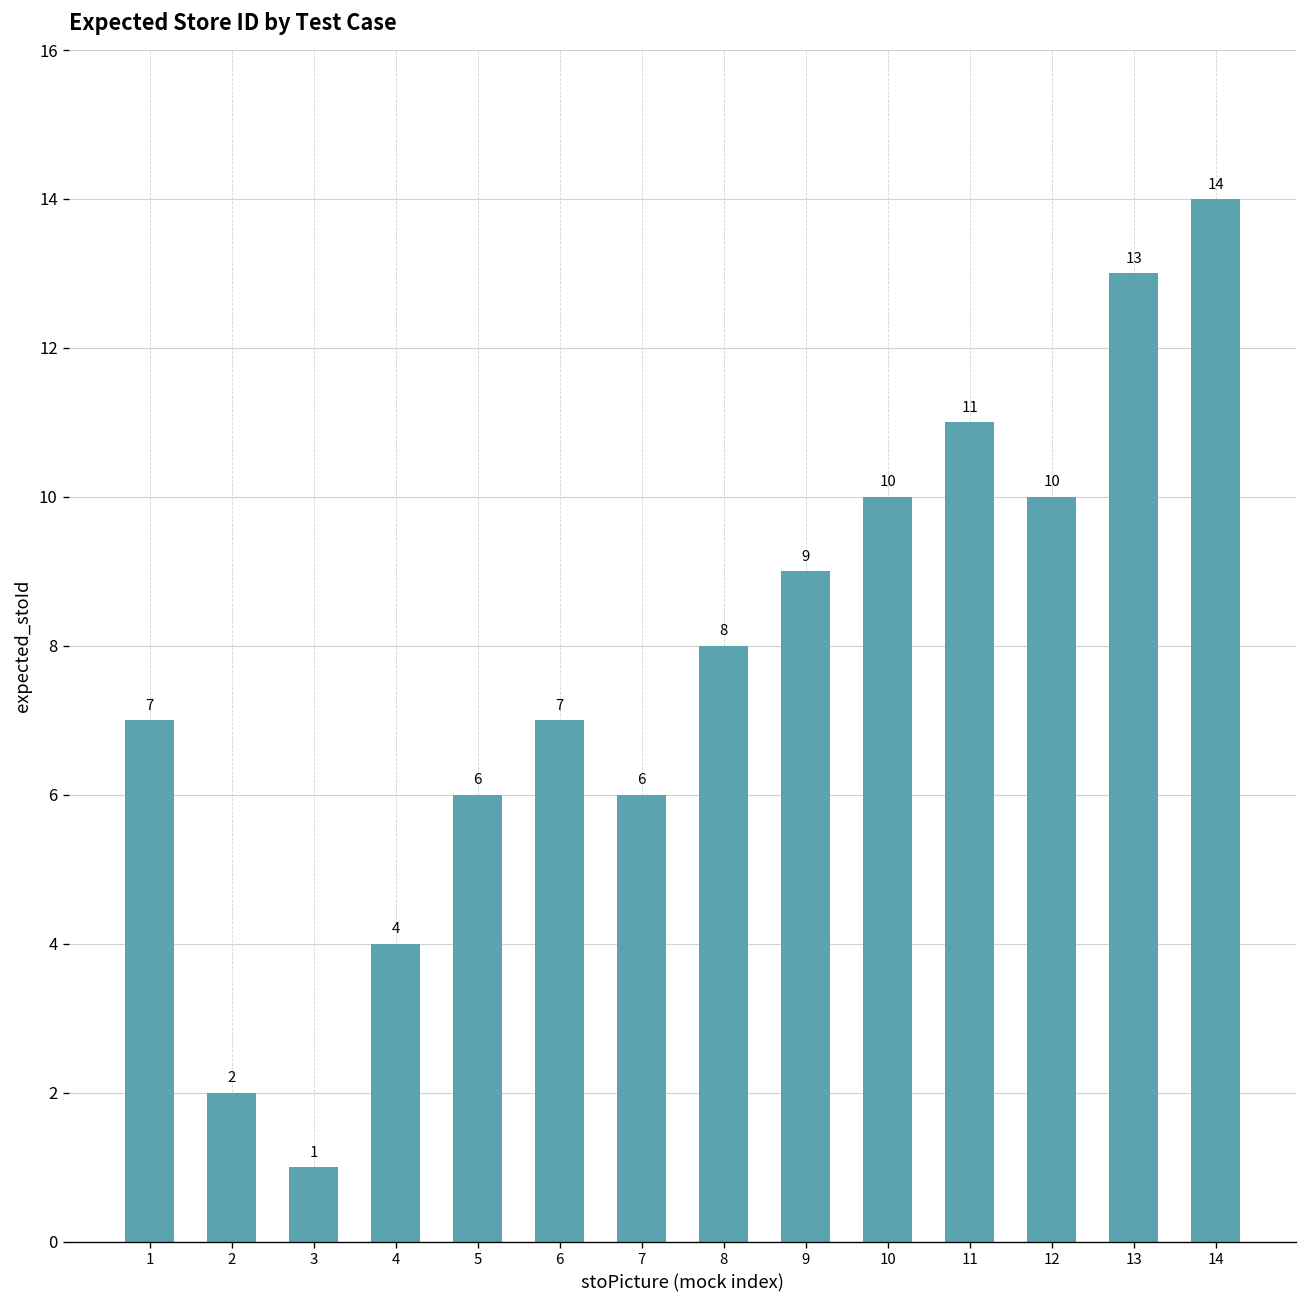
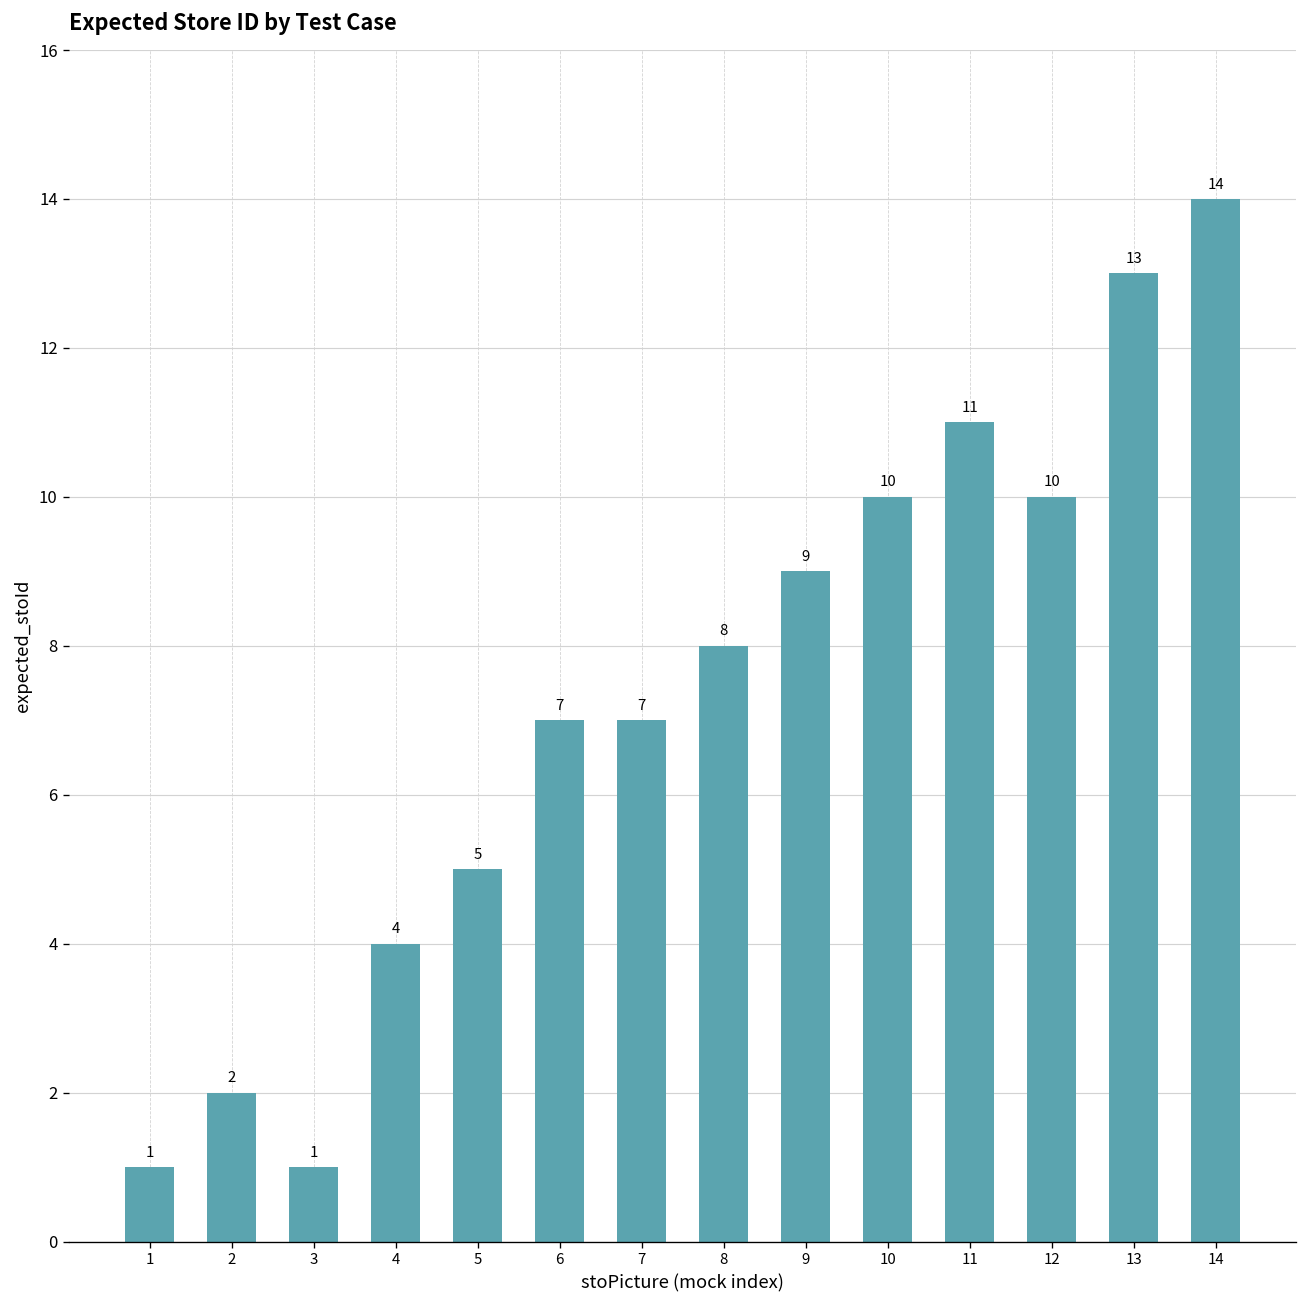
  {
-   "1": 7,
+   "1": 1,
    "2": 2,
    "3": 1,
    "4": 4,
-   "5": 6,
+   "5": 5,
    "6": 7,
-   "7": 6,
+   "7": 7,
    "8": 8,
    "9": 9,
    "10": 10,
    "11": 11,
    "12": 10,
    "13": 13,
    "14": 14
  }
